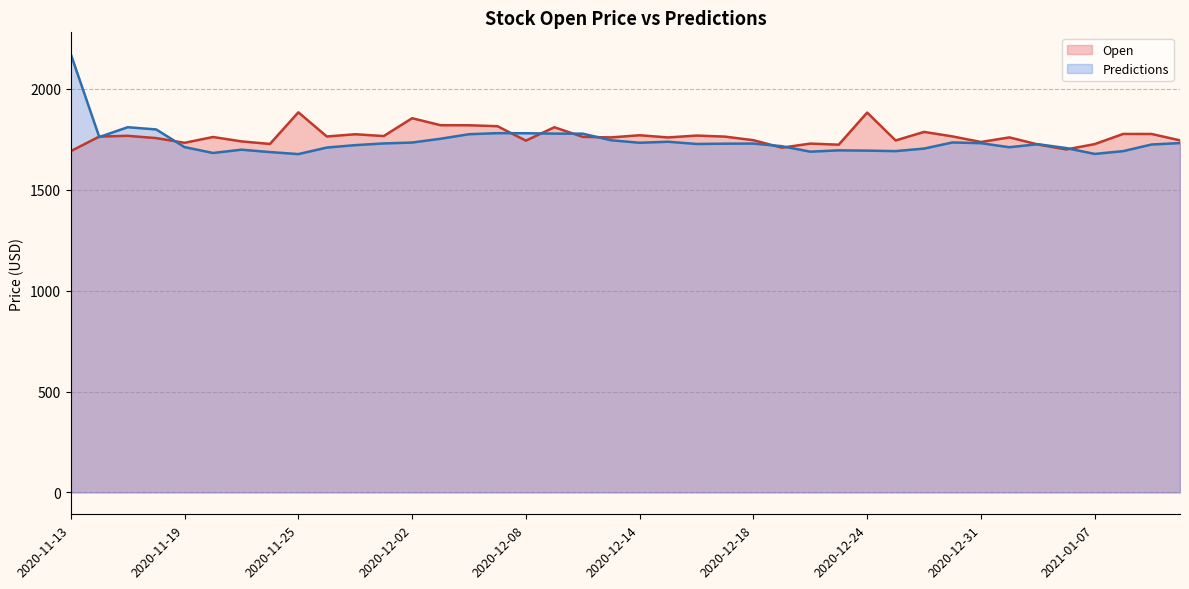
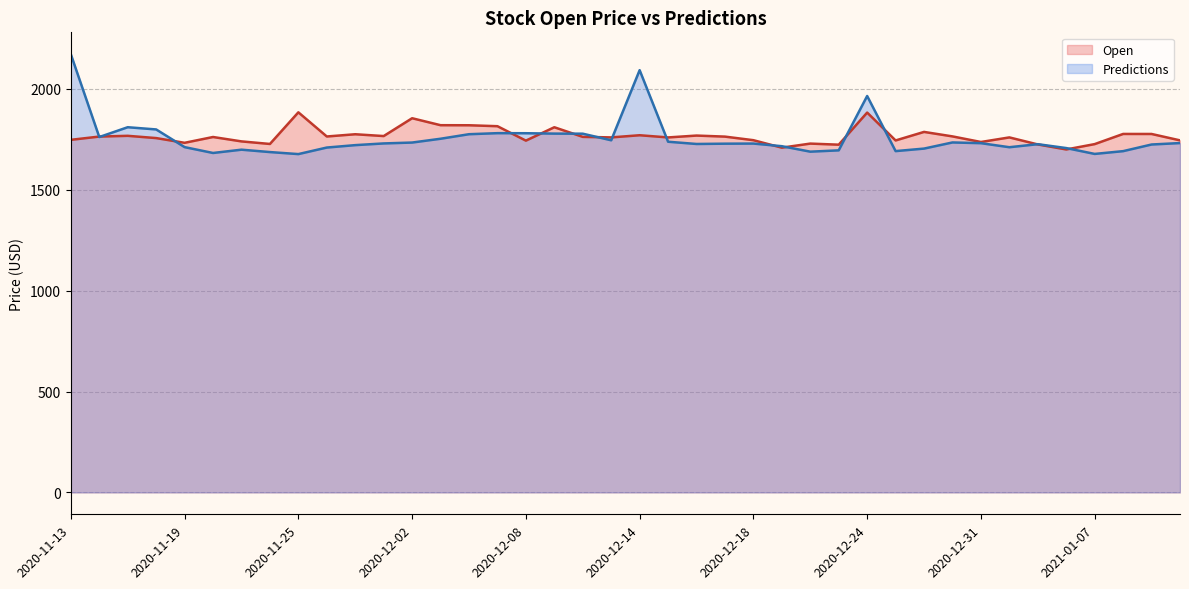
  {
    "Open": {
-     "2020-11-13": 1690,
+     "2020-11-13": 1750,
      "2020-11-19": 1730,
      "2020-11-25": 1880,
      "2020-12-02": 1860,
      "2020-12-08": 1740,
      "2020-12-14": 1770,
      "2020-12-18": 1750,
      "2020-12-24": 1880,
      "2021-01-07": 1730
    },
    "Predictions": {
      "2020-11-13": 2170,
      "2020-11-19": 1710,
      "2020-11-25": 1680,
      "2020-12-02": 1730,
      "2020-12-08": 1780,
-     "2020-12-14": 1730,
+     "2020-12-14": 2090,
      "2020-12-18": 1730,
-     "2020-12-24": 1690,
+     "2020-12-24": 1970,
      "2021-01-07": 1680
    }
  }
